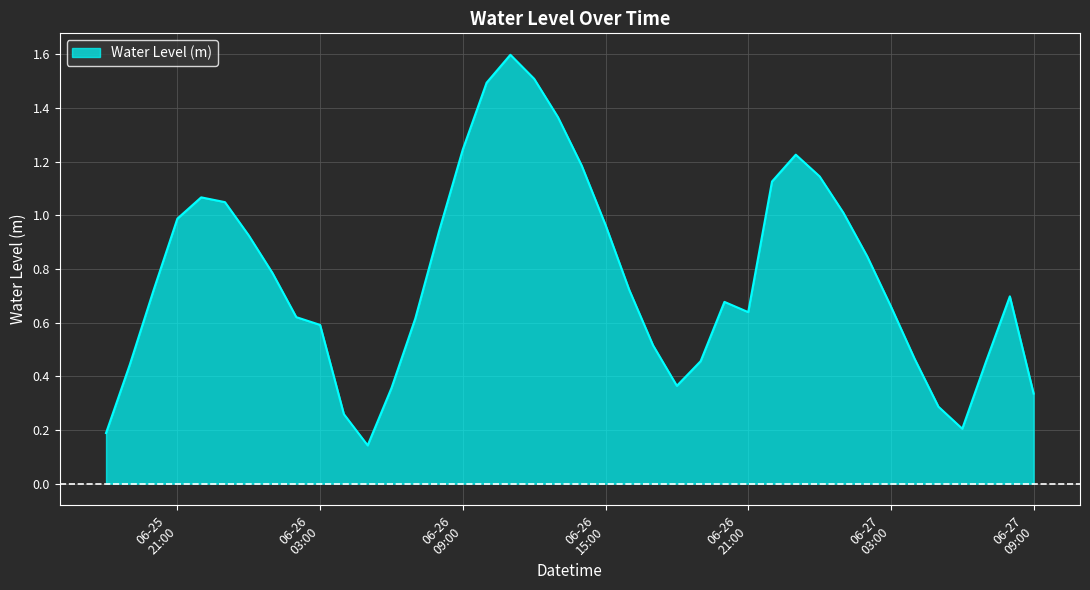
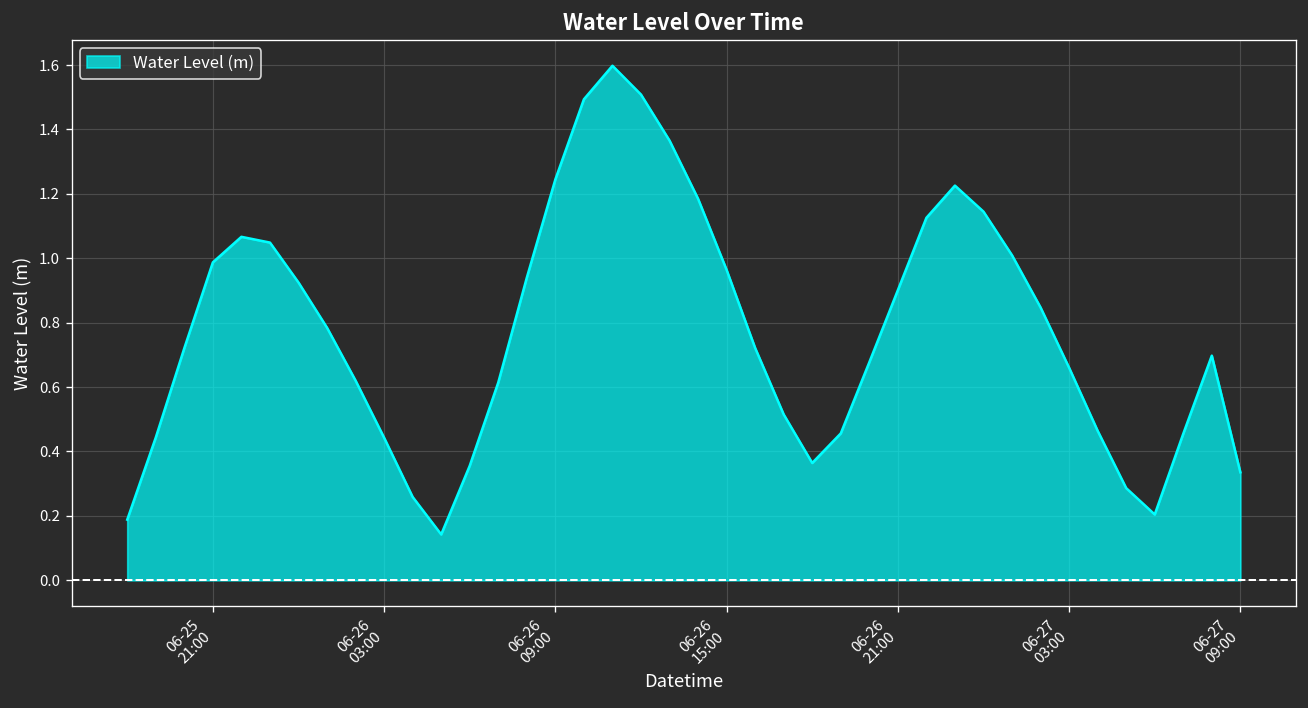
  {
    "06-25 21:00": 0.99,
-   "06-26 03:00": 0.59,
+   "06-26 03:00": 0.44,
    "06-26 09:00": 1.24,
    "06-26 15:00": 0.96,
-   "06-26 21:00": 0.64,
+   "06-26 21:00": 0.90,
    "06-27 03:00": 0.66,
    "06-27 09:00": 0.34
  }
